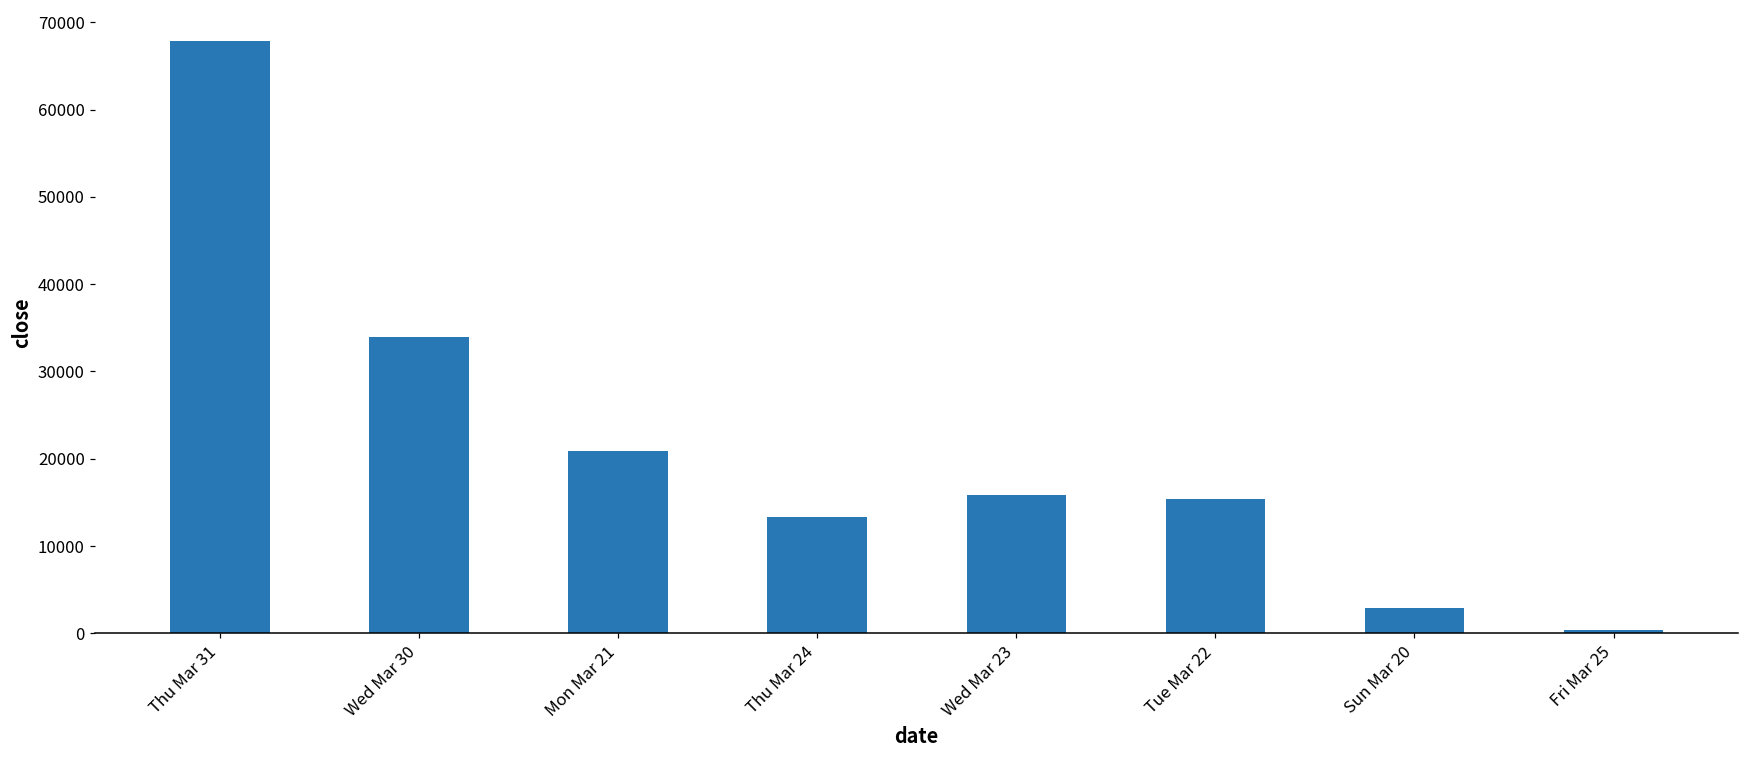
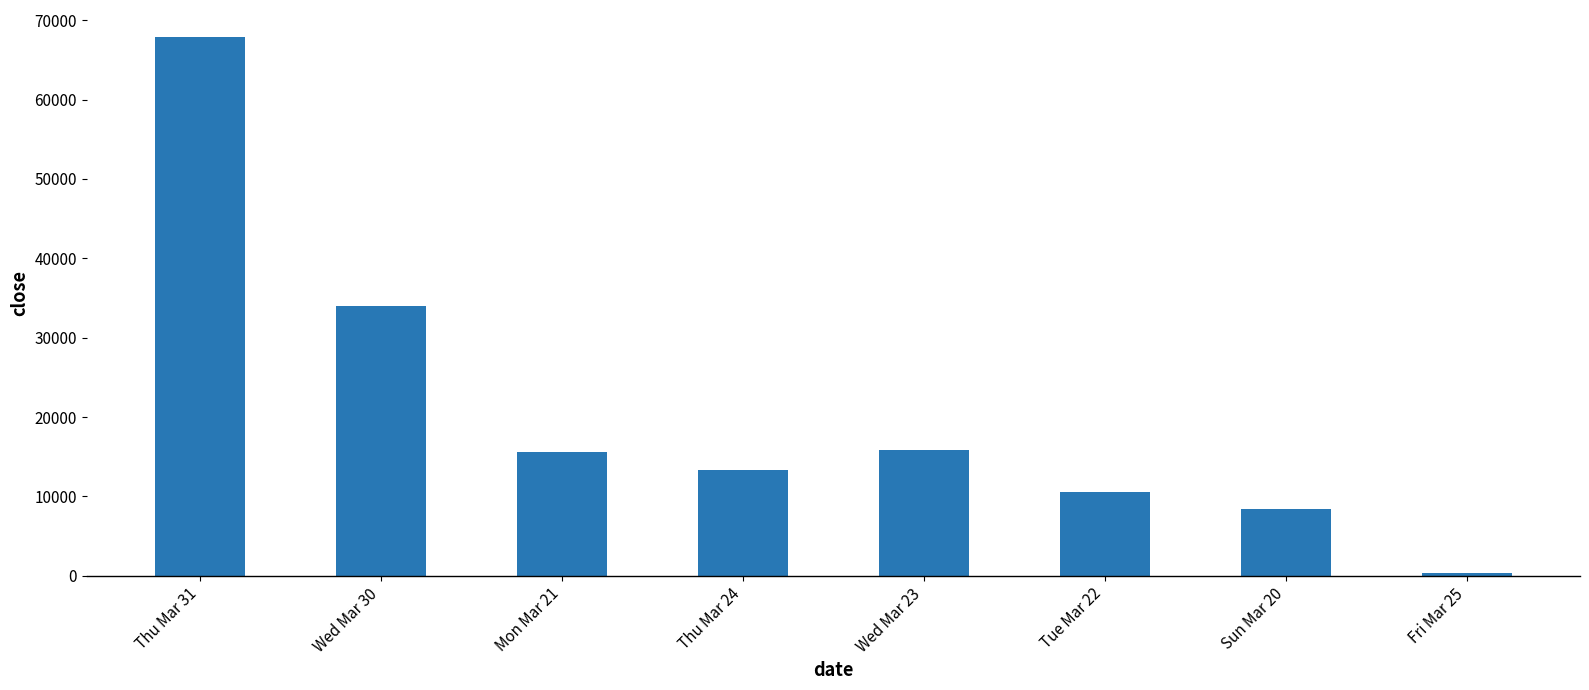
  {
    "Thu Mar 31": 68000,
    "Wed Mar 30": 34000,
-   "Mon Mar 21": 21000,
+   "Mon Mar 21": 16000,
    "Thu Mar 24": 13000,
    "Wed Mar 23": 16000,
-   "Tue Mar 22": 15000,
-   "Sun Mar 20": 3000,
+   "Tue Mar 22": 11000,
+   "Sun Mar 20": 8000,
    "Fri Mar 25": 0
  }
